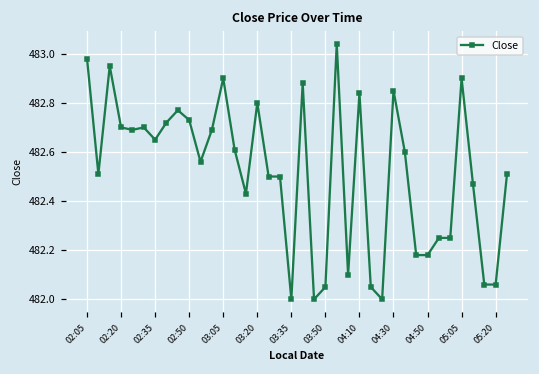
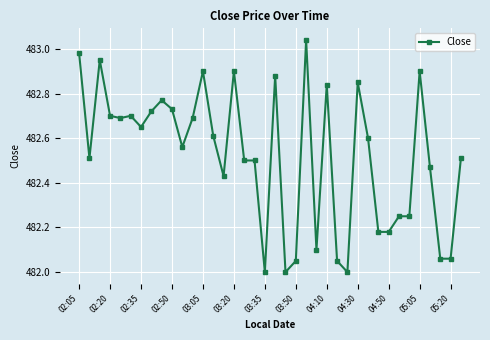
  {
    "02:05": 482.98,
    "02:20": 482.7,
    "02:35": 482.65,
    "02:50": 482.73,
    "03:05": 482.9,
-   "03:20": 482.8,
+   "03:20": 482.9,
    "03:35": 482.0,
    "03:50": 482.05,
    "04:10": 482.84,
    "04:30": 482.85,
    "04:50": 482.18,
    "05:05": 482.9,
    "05:20": 482.06
  }
